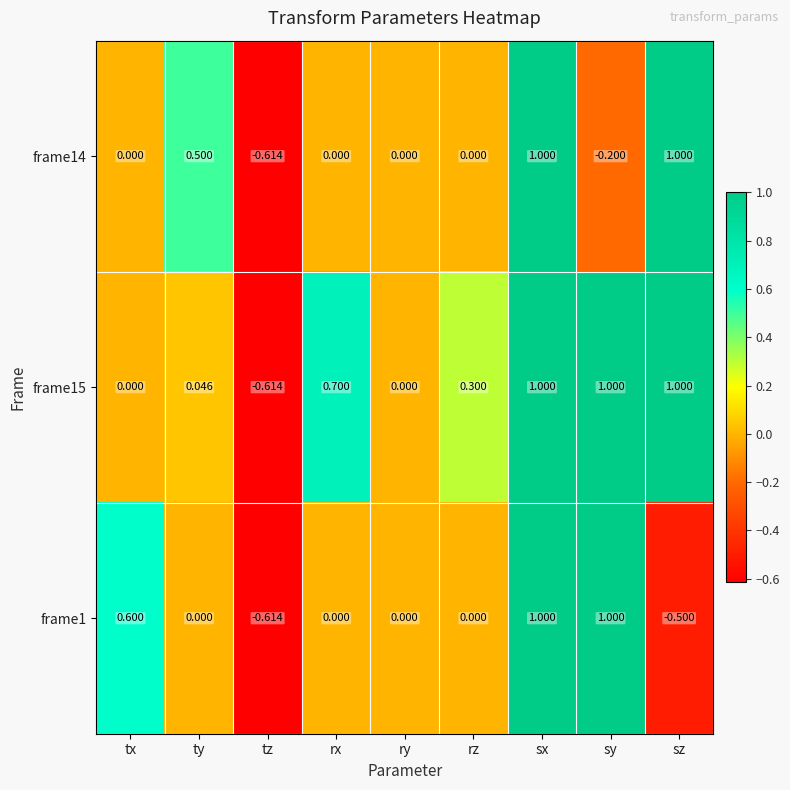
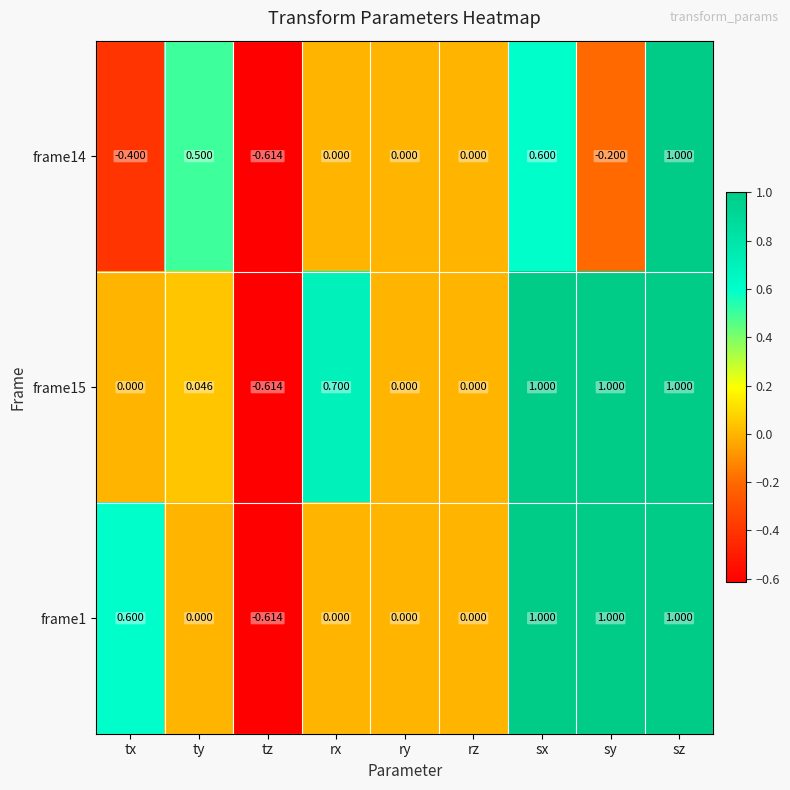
  {
    "frame14": {
-     "tx": 0.000,
-     "sx": 1.000
+     "tx": -0.400,
+     "sx": 0.600
    },
    "frame15": {
-     "rz": 0.300
+     "rz": 0.000
    },
    "frame1": {
-     "sz": -0.500
+     "sz": 1.000
    }
  }
